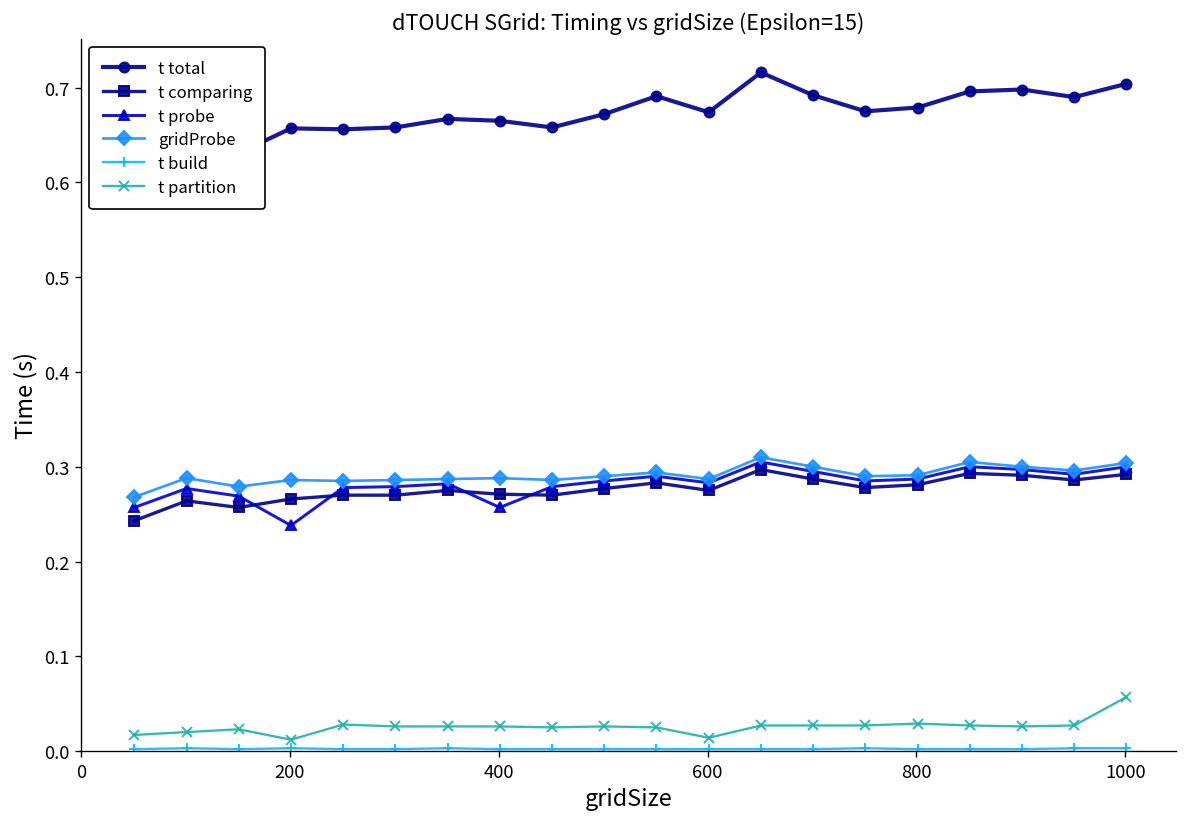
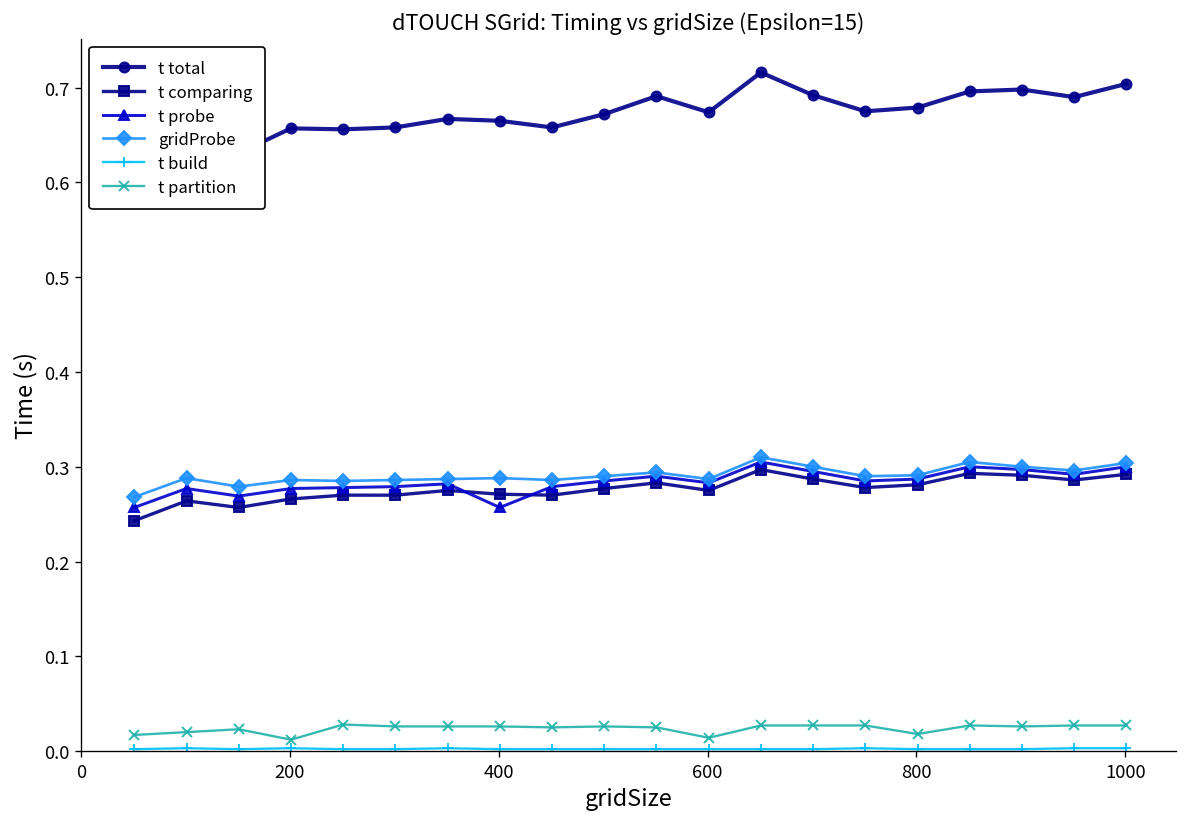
  {
    "t probe": {
-     "200": 0.24,
+     "200": 0.28,
      "400": 0.26,
      "600": 0.28,
      "800": 0.29,
      "1000": 0.30
    },
    "t partition": {
      "200": 0.01,
      "400": 0.03,
      "600": 0.01,
-     "800": 0.03,
-     "1000": 0.06
+     "800": 0.02,
+     "1000": 0.03
    }
  }
